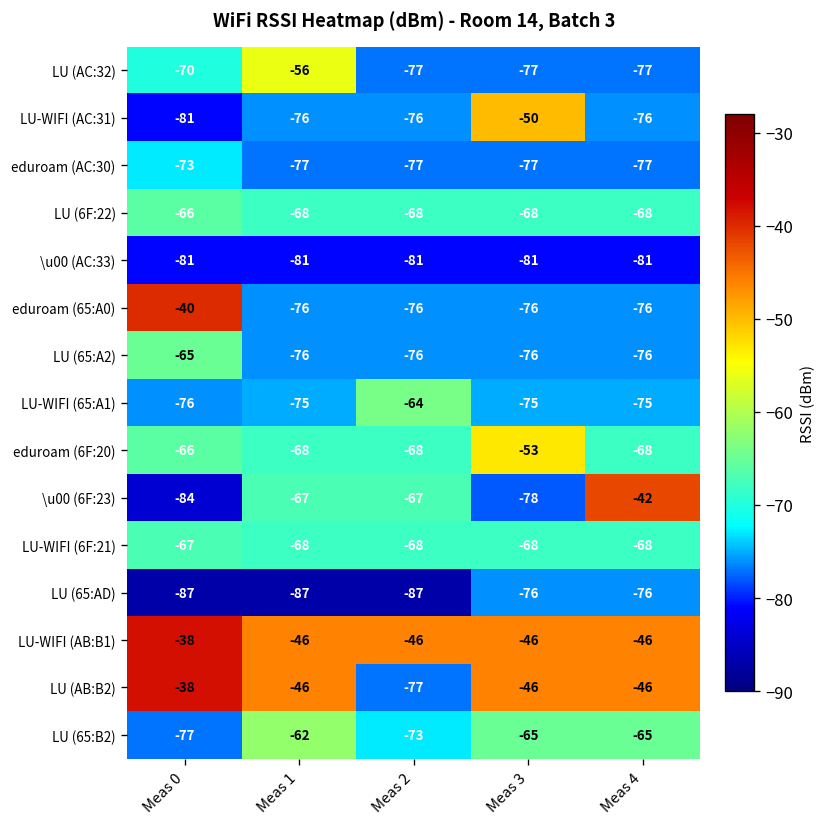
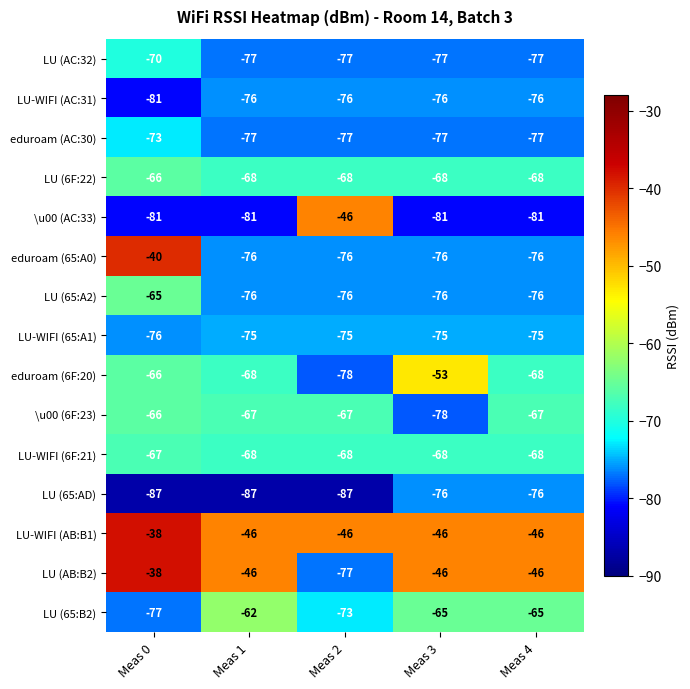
  {
    "LU (AC:32)": {
      "Meas 0": -70,
-     "Meas 1": -56,
+     "Meas 1": -77,
      "Meas 2": -77,
      "Meas 3": -77,
      "Meas 4": -77
    },
    "LU-WIFI (AC:31)": {
      "Meas 0": -81,
      "Meas 1": -76,
      "Meas 2": -76,
-     "Meas 3": -50,
+     "Meas 3": -76,
      "Meas 4": -76
    },
    "eduroam (AC:30)": {
      "Meas 0": -73,
      "Meas 1": -77,
      "Meas 2": -77,
      "Meas 3": -77,
      "Meas 4": -77
    },
    "LU (6F:22)": {
      "Meas 0": -66,
      "Meas 1": -68,
      "Meas 2": -68,
      "Meas 3": -68,
      "Meas 4": -68
    },
    "\\u00 (AC:33)": {
      "Meas 0": -81,
      "Meas 1": -81,
-     "Meas 2": -81,
+     "Meas 2": -46,
      "Meas 3": -81,
      "Meas 4": -81
    },
    "eduroam (65:A0)": {
      "Meas 0": -40,
      "Meas 1": -76,
      "Meas 2": -76,
      "Meas 3": -76,
      "Meas 4": -76
    },
    "LU (65:A2)": {
      "Meas 0": -65,
      "Meas 1": -76,
      "Meas 2": -76,
      "Meas 3": -76,
      "Meas 4": -76
    },
    "LU-WIFI (65:A1)": {
      "Meas 0": -76,
      "Meas 1": -75,
-     "Meas 2": -64,
+     "Meas 2": -75,
      "Meas 3": -75,
      "Meas 4": -75
    },
    "eduroam (6F:20)": {
      "Meas 0": -66,
      "Meas 1": -68,
-     "Meas 2": -68,
+     "Meas 2": -78,
      "Meas 3": -53,
      "Meas 4": -68
    },
    "\\u00 (6F:23)": {
-     "Meas 0": -84,
+     "Meas 0": -66,
      "Meas 1": -67,
      "Meas 2": -67,
      "Meas 3": -78,
-     "Meas 4": -42
+     "Meas 4": -67
    },
    "LU-WIFI (6F:21)": {
      "Meas 0": -67,
      "Meas 1": -68,
      "Meas 2": -68,
      "Meas 3": -68,
      "Meas 4": -68
    },
    "LU (65:AD)": {
      "Meas 0": -87,
      "Meas 1": -87,
      "Meas 2": -87,
      "Meas 3": -76,
      "Meas 4": -76
    },
    "LU-WIFI (AB:B1)": {
      "Meas 0": -38,
      "Meas 1": -46,
      "Meas 2": -46,
      "Meas 3": -46,
      "Meas 4": -46
    },
    "LU (AB:B2)": {
      "Meas 0": -38,
      "Meas 1": -46,
      "Meas 2": -77,
      "Meas 3": -46,
      "Meas 4": -46
    },
    "LU (65:B2)": {
      "Meas 0": -77,
      "Meas 1": -62,
      "Meas 2": -73,
      "Meas 3": -65,
      "Meas 4": -65
    }
  }
